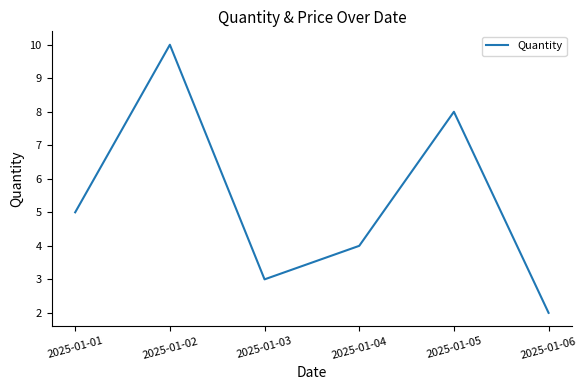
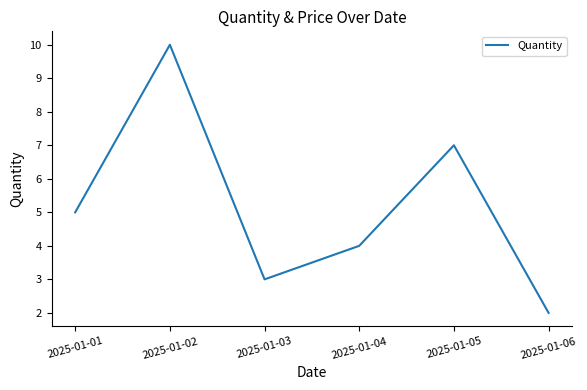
  {
    "2025-01-01": 5,
    "2025-01-02": 10,
    "2025-01-03": 3,
    "2025-01-04": 4,
-   "2025-01-05": 8,
+   "2025-01-05": 7,
    "2025-01-06": 2
  }
